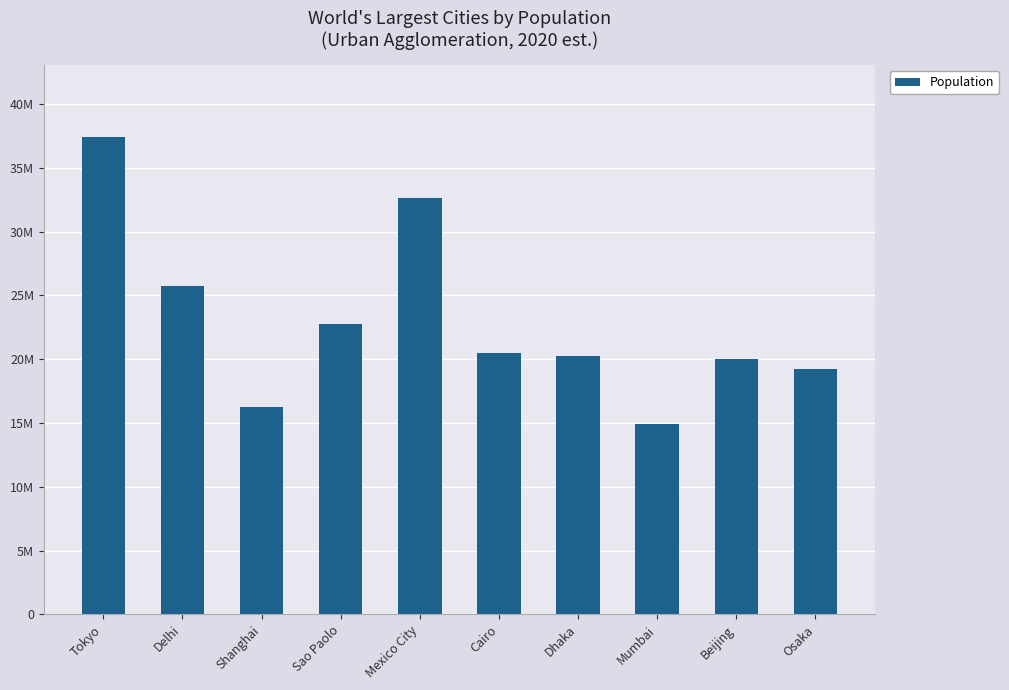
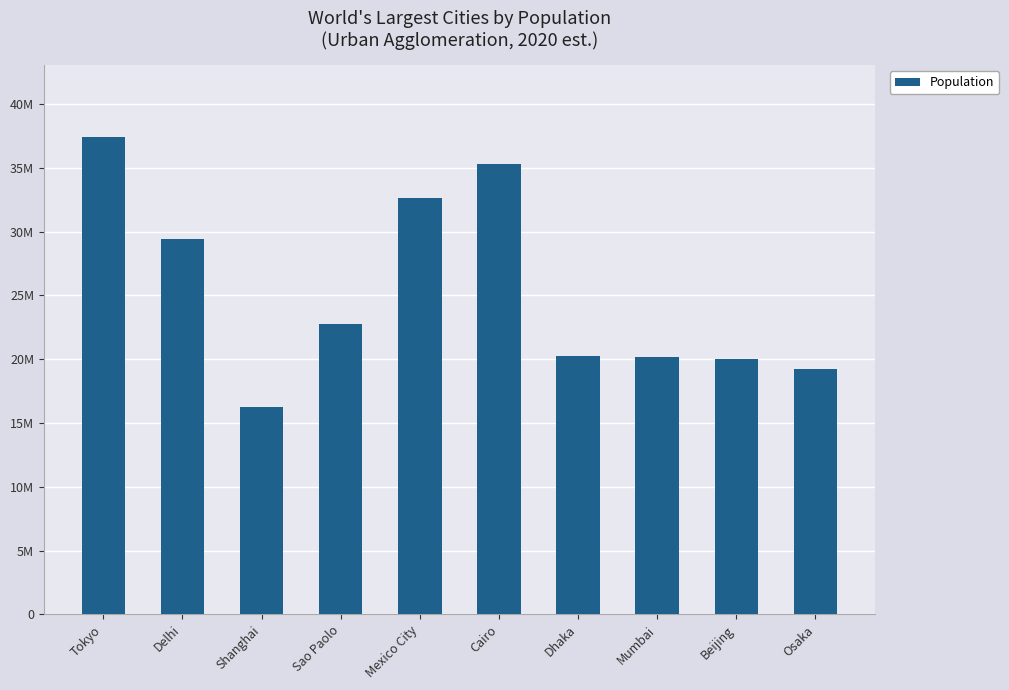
  {
    "Tokyo": 37400000,
-   "Delhi": 25700000,
+   "Delhi": 29400000,
    "Shanghai": 16300000,
    "Sao Paolo": 22800000,
    "Mexico City": 32600000,
-   "Cairo": 20500000,
+   "Cairo": 35300000,
    "Dhaka": 20300000,
-   "Mumbai": 14900000,
+   "Mumbai": 20200000,
    "Beijing": 20000000,
    "Osaka": 19200000
  }
